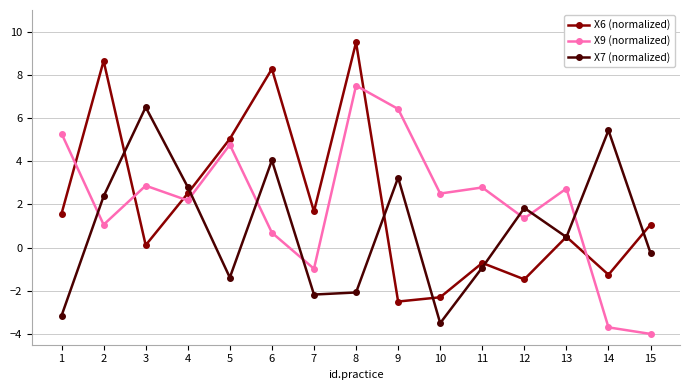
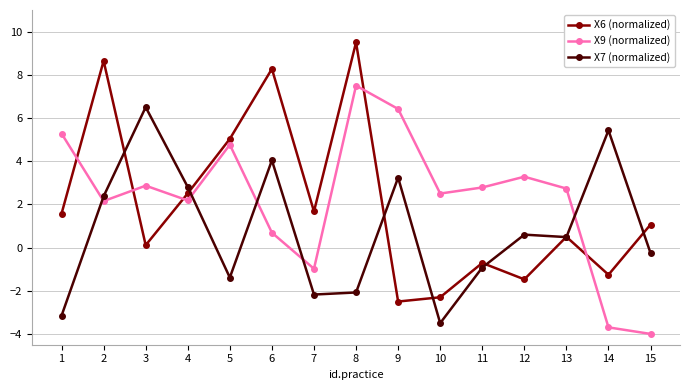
  {
    "X6 (normalized)": {
      "1": 1.6,
      "2": 8.6,
      "3": 0.1,
      "4": 2.5,
      "5": 5.0,
      "6": 8.3,
      "7": 1.7,
      "8": 9.5,
      "9": -2.5,
      "10": -2.3,
      "11": -0.7,
      "12": -1.5,
      "14": -1.3,
      "15": 1.1
    },
    "X9 (normalized)": {
      "1": 5.3,
-     "2": 1.1,
+     "2": 2.2,
      "3": 2.9,
      "4": 2.2,
      "5": 4.8,
      "6": 0.7,
      "7": -1.0,
      "8": 7.5,
      "9": 6.4,
      "10": 2.5,
      "11": 2.8,
-     "12": 1.4,
+     "12": 3.3,
      "13": 2.7,
      "14": -3.7,
      "15": -4.0
    },
    "X7 (normalized)": {
      "1": -3.2,
      "2": 2.4,
      "3": 6.5,
      "4": 2.8,
      "5": -1.4,
      "6": 4.0,
      "7": -2.2,
      "8": -2.1,
      "9": 3.2,
      "10": -3.5,
      "11": -0.9,
-     "12": 1.8,
+     "12": 0.6,
      "14": 5.4,
      "15": -0.3
    }
  }
